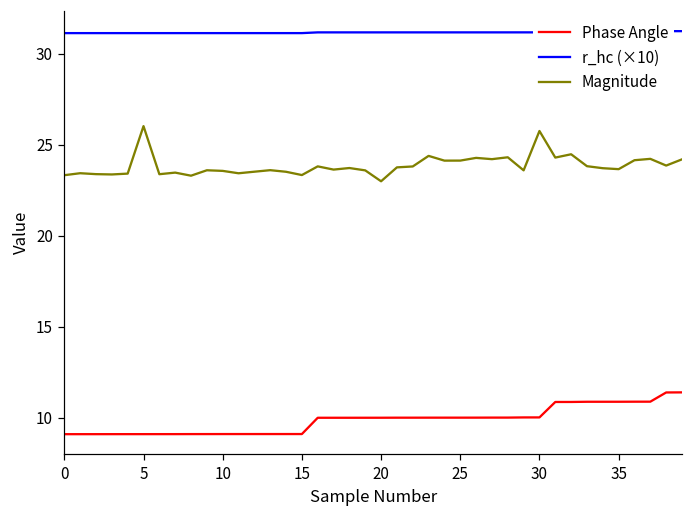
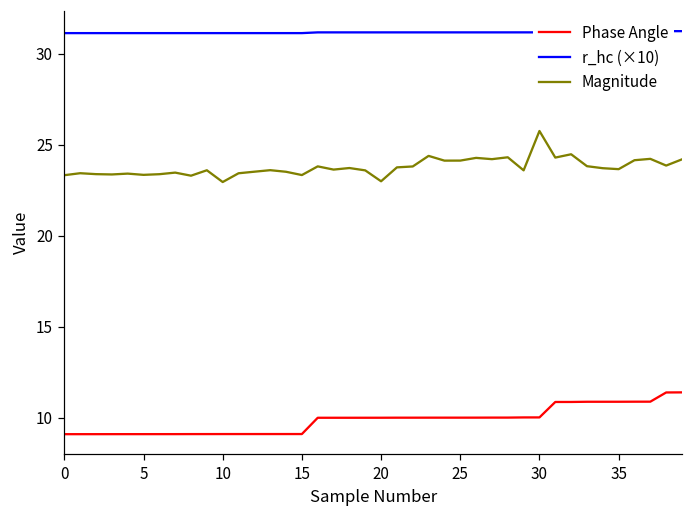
  {
    "Phase Angle": {
      "0": 9.1,
      "5": 9.1,
      "10": 9.1,
      "15": 9.1,
      "20": 10.0,
      "25": 10.0,
      "30": 10.0,
      "35": 10.9
    },
    "r_hc (×10)": {
      "0": 31.1,
      "5": 31.1,
      "10": 31.1,
      "15": 31.1,
      "20": 31.2,
      "25": 31.2
    },
    "Magnitude": {
      "0": 23.3,
-     "5": 26.0,
-     "10": 23.6,
+     "5": 23.4,
+     "10": 23.0,
      "15": 23.3,
      "20": 23.0,
      "25": 24.1,
      "30": 25.8,
      "35": 23.7
    }
  }
